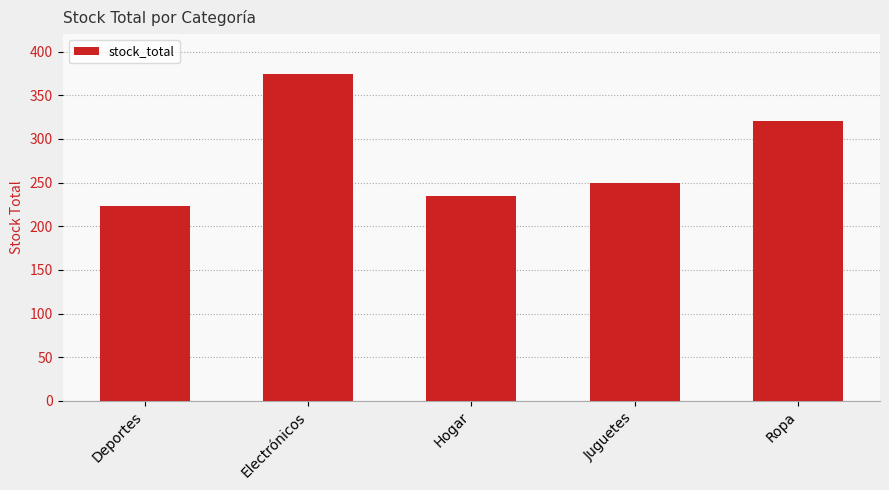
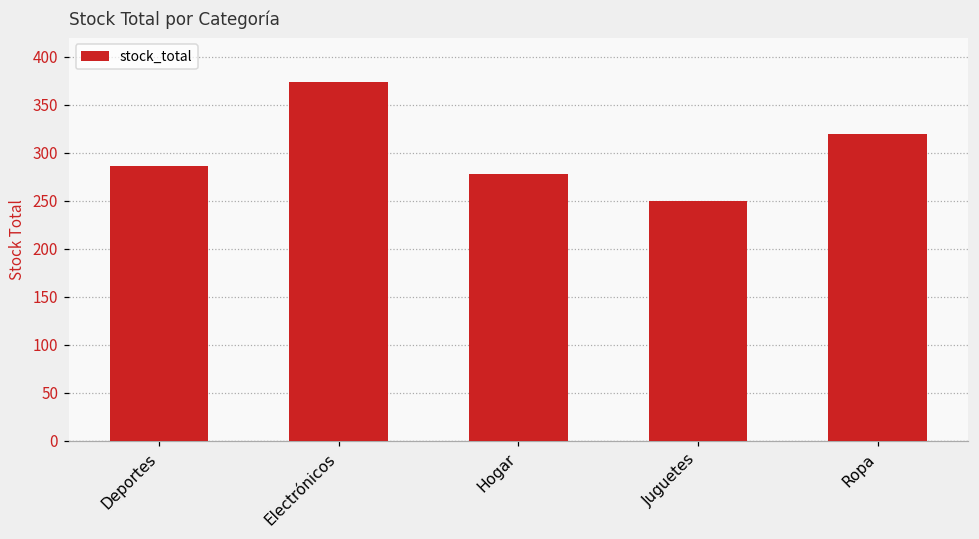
  {
-   "Deportes": 220,
+   "Deportes": 290,
    "Electrónicos": 370,
-   "Hogar": 240,
+   "Hogar": 280,
    "Juguetes": 250,
    "Ropa": 320
  }
